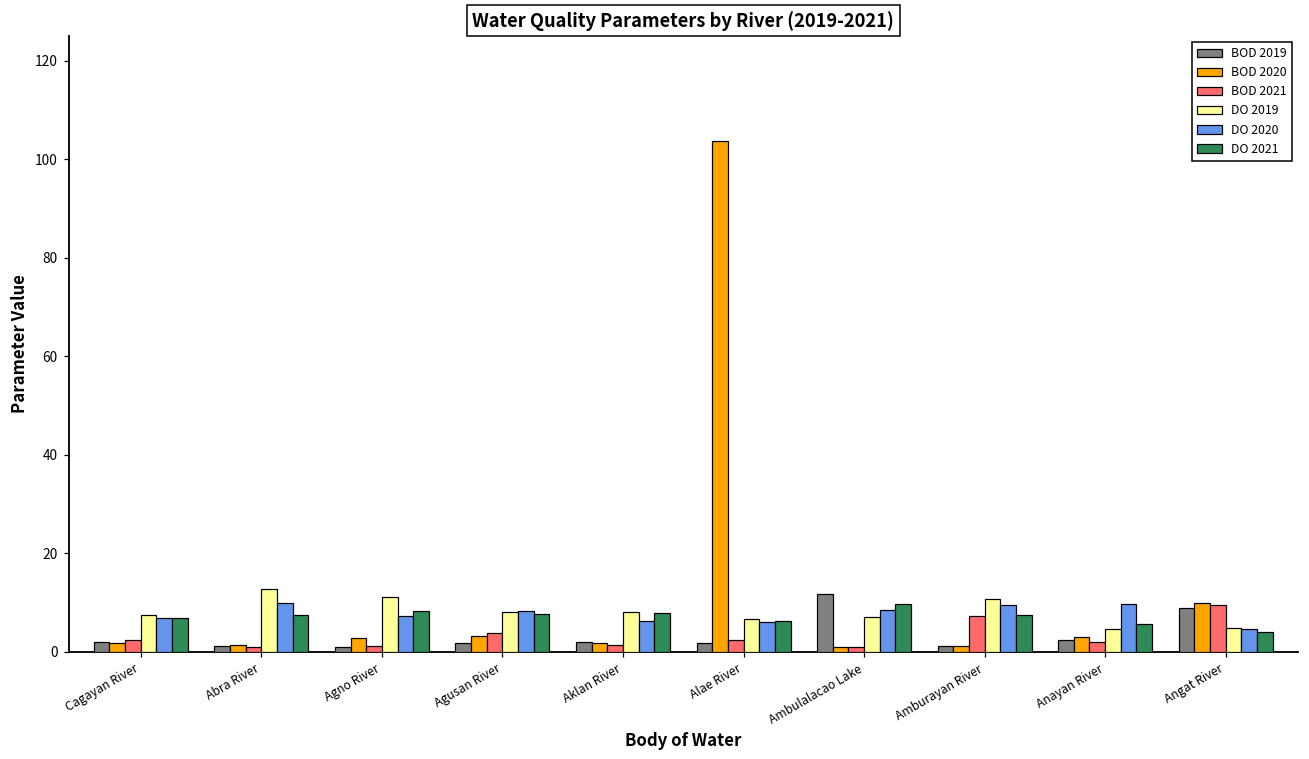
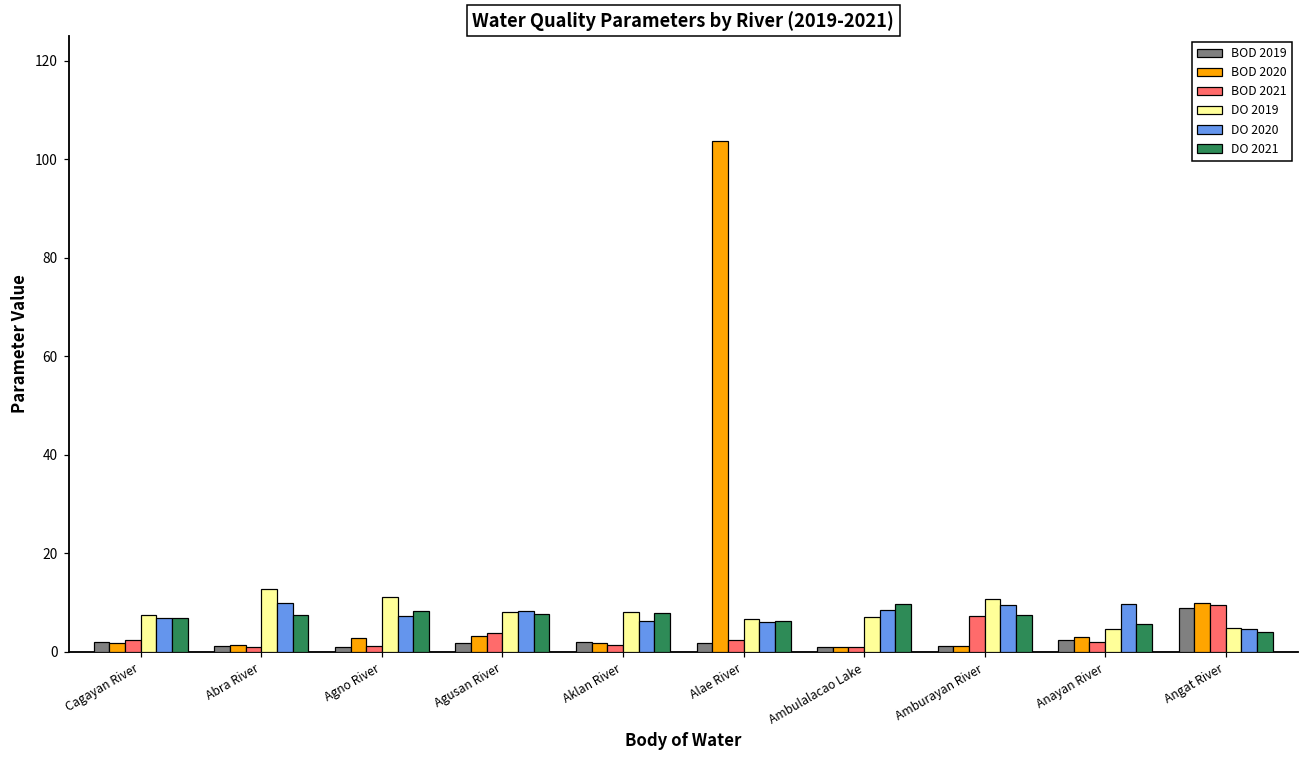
  {
    "BOD 2019": {
      "Cagayan River": 2,
      "Abra River": 1,
      "Agno River": 1,
      "Agusan River": 2,
      "Aklan River": 2,
      "Alae River": 2,
-     "Ambulalacao Lake": 12,
+     "Ambulalacao Lake": 1,
      "Amburayan River": 1,
      "Anayan River": 2,
      "Angat River": 9
    },
    "BOD 2020": {
      "Cagayan River": 2,
      "Abra River": 1,
      "Agno River": 3,
      "Agusan River": 3,
      "Aklan River": 2,
      "Alae River": 104,
      "Ambulalacao Lake": 1,
      "Amburayan River": 1,
      "Anayan River": 3,
      "Angat River": 10
    },
    "BOD 2021": {
      "Cagayan River": 2,
      "Abra River": 1,
      "Agno River": 1,
      "Agusan River": 4,
      "Aklan River": 1,
      "Alae River": 2,
      "Ambulalacao Lake": 1,
      "Amburayan River": 7,
      "Anayan River": 2,
      "Angat River": 9
    },
    "DO 2019": {
      "Cagayan River": 7,
      "Abra River": 13,
      "Agno River": 11,
      "Agusan River": 8,
      "Aklan River": 8,
      "Alae River": 7,
      "Ambulalacao Lake": 7,
      "Amburayan River": 11,
      "Anayan River": 5,
      "Angat River": 5
    },
    "DO 2020": {
      "Cagayan River": 7,
      "Abra River": 10,
      "Agno River": 7,
      "Agusan River": 8,
      "Aklan River": 6,
      "Alae River": 6,
      "Ambulalacao Lake": 9,
      "Amburayan River": 10,
      "Anayan River": 10,
      "Angat River": 5
    },
    "DO 2021": {
      "Cagayan River": 7,
      "Abra River": 8,
      "Agno River": 8,
      "Agusan River": 8,
      "Aklan River": 8,
      "Alae River": 6,
      "Ambulalacao Lake": 10,
      "Amburayan River": 7,
      "Anayan River": 6,
      "Angat River": 4
    }
  }
